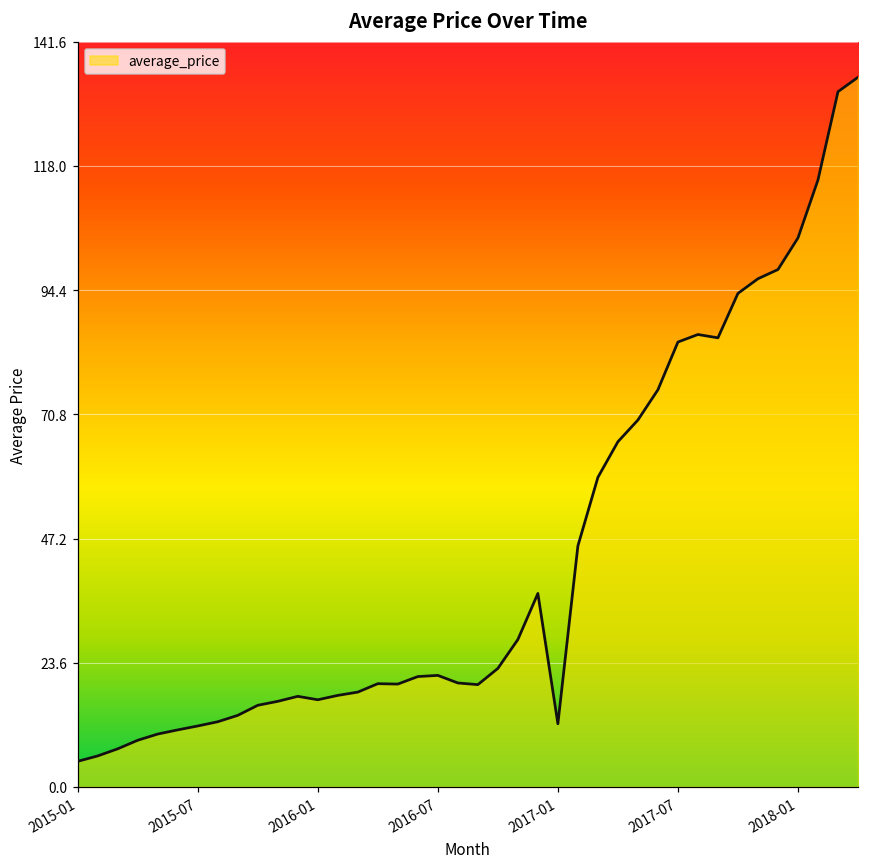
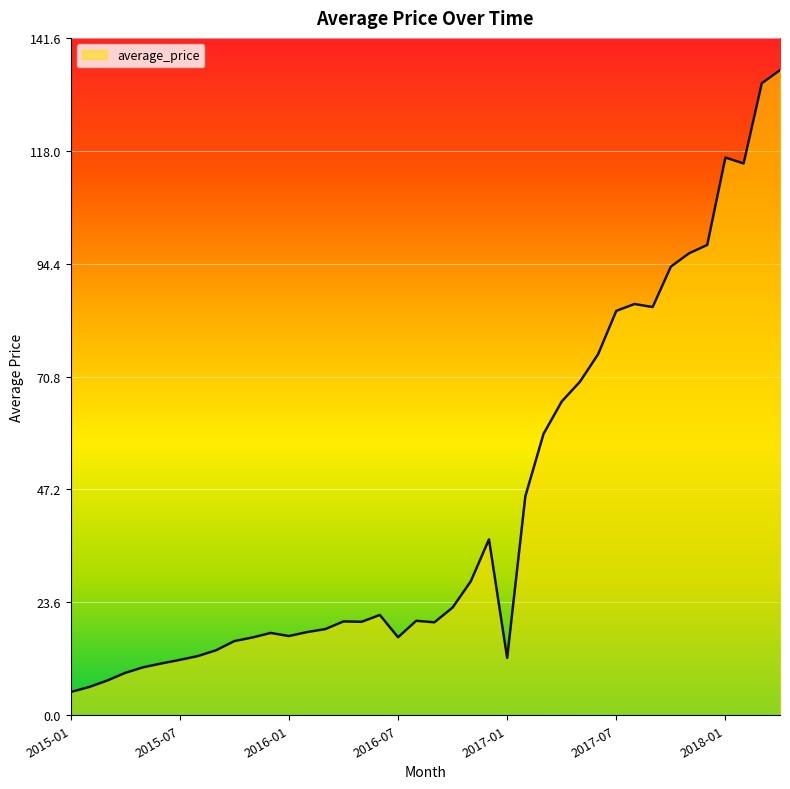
  {
    "2015-01": 5,
    "2015-07": 12,
    "2016-01": 17,
-   "2016-07": 21,
+   "2016-07": 16,
    "2017-01": 12,
    "2017-07": 85,
-   "2018-01": 104
+   "2018-01": 117
  }
